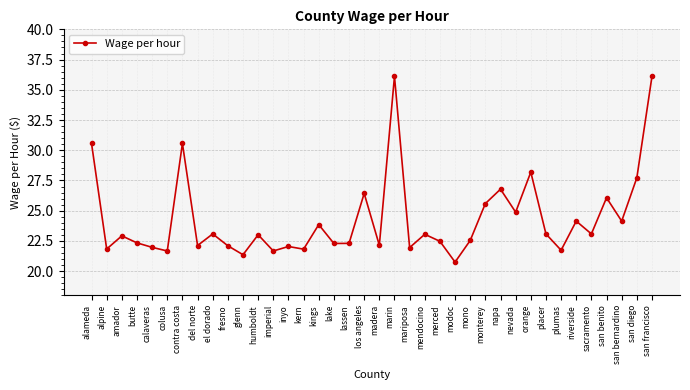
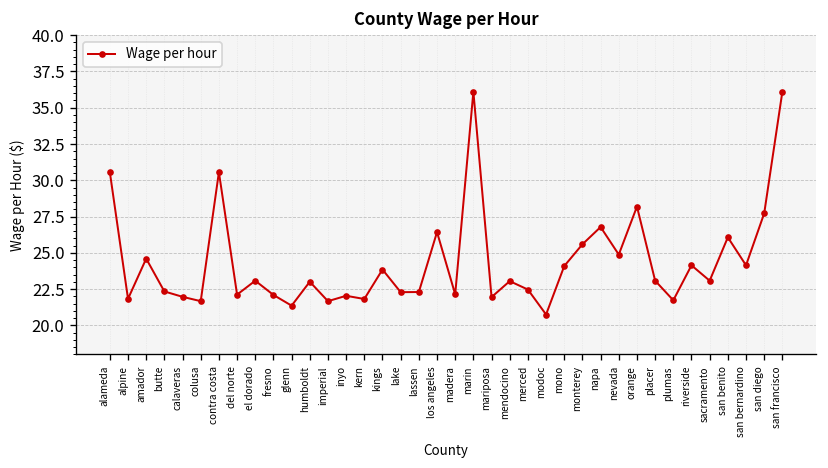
  {
    "alameda": 30.6,
    "alpine": 21.8,
-   "amador": 22.9,
+   "amador": 24.6,
    "butte": 22.3,
    "calaveras": 22.0,
    "colusa": 21.7,
    "contra costa": 30.6,
    "del norte": 22.1,
    "el dorado": 23.1,
    "fresno": 22.1,
    "glenn": 21.4,
    "humboldt": 23.0,
    "imperial": 21.7,
    "inyo": 22.0,
    "kern": 21.8,
    "kings": 23.9,
    "lake": 22.3,
    "lassen": 22.3,
    "los angeles": 26.4,
    "madera": 22.1,
    "marin": 36.1,
    "mariposa": 22.0,
    "mendocino": 23.1,
    "merced": 22.5,
    "modoc": 20.8,
-   "mono": 22.5,
+   "mono": 24.1,
    "monterey": 25.6,
    "napa": 26.8,
    "nevada": 24.9,
    "orange": 28.2,
    "placer": 23.1,
    "plumas": 21.7,
    "riverside": 24.1,
    "sacramento": 23.1,
    "san benito": 26.1,
    "san bernardino": 24.1,
    "san diego": 27.7,
    "san francisco": 36.1
  }
